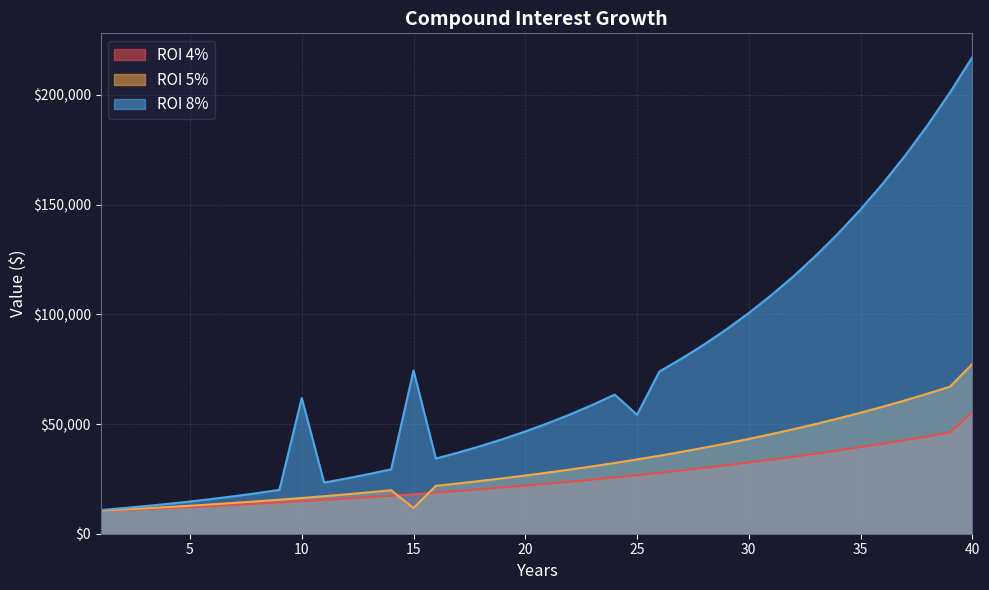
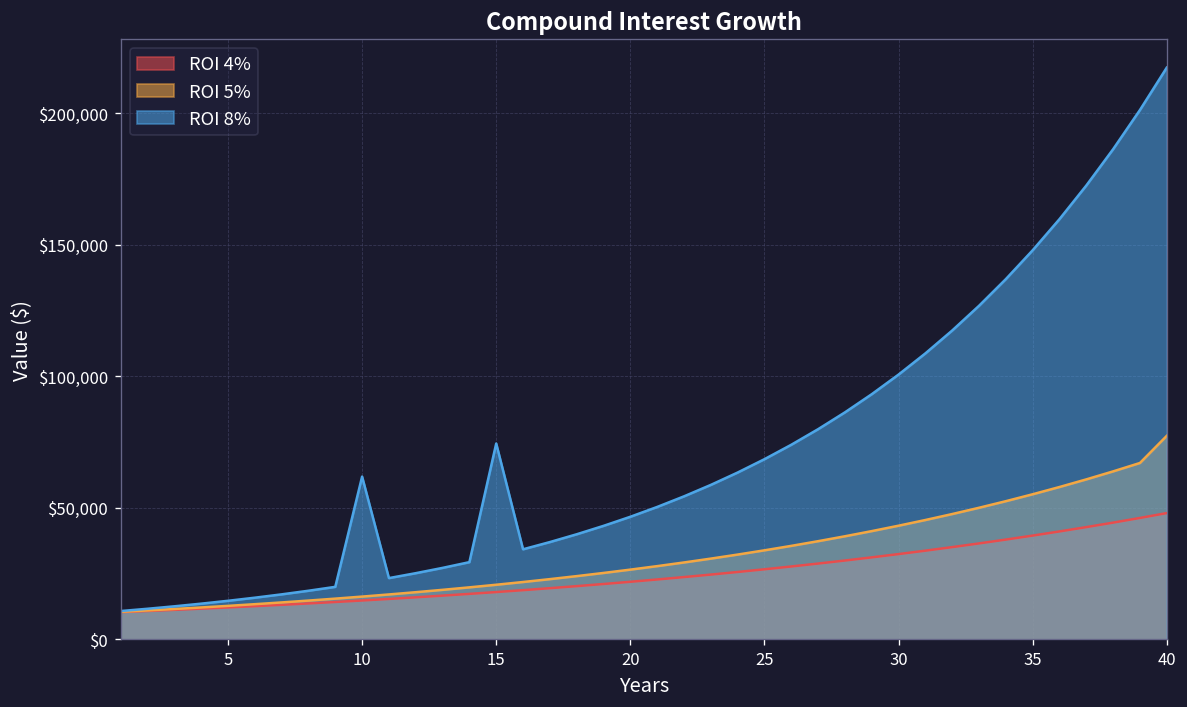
  {
    "ROI 4%": {
      "10": "$15,000",
      "15": "$18,000",
      "20": "$22,000",
      "25": "$27,000",
      "30": "$32,000",
      "35": "$39,000",
-     "40": "$55,000"
+     "40": "$48,000"
    },
    "ROI 5%": {
      "10": "$16,000",
-     "15": "$12,000",
+     "15": "$21,000",
      "20": "$27,000",
      "25": "$34,000",
      "30": "$43,000",
      "35": "$55,000",
      "40": "$77,000"
    },
    "ROI 8%": {
      "5": "$15,000",
      "10": "$62,000",
      "15": "$74,000",
      "20": "$47,000",
-     "25": "$54,000",
+     "25": "$68,000",
      "30": "$101,000",
      "35": "$148,000",
      "40": "$217,000"
    }
  }
